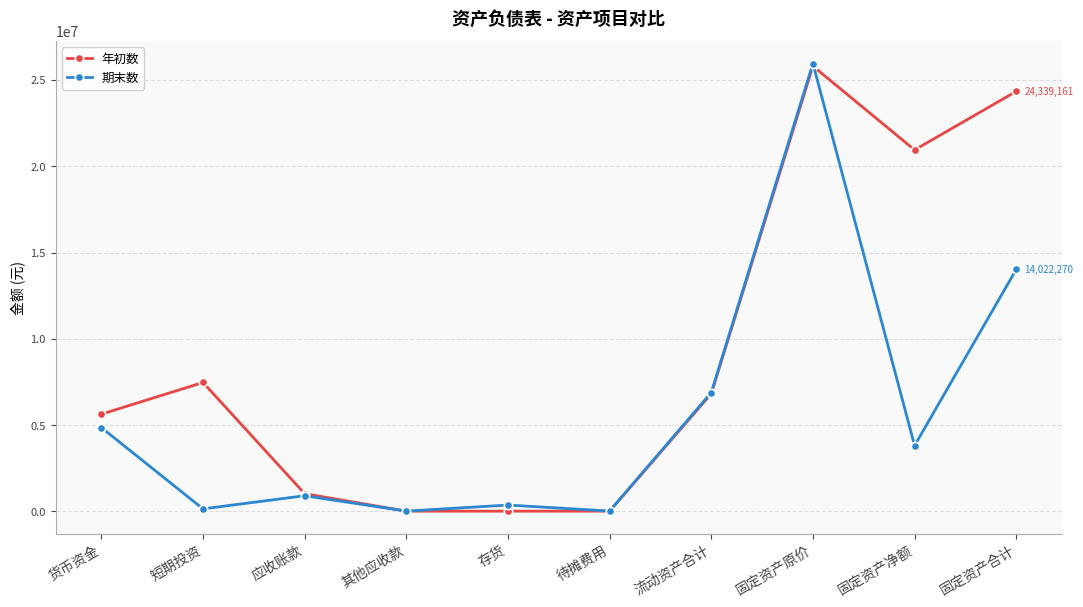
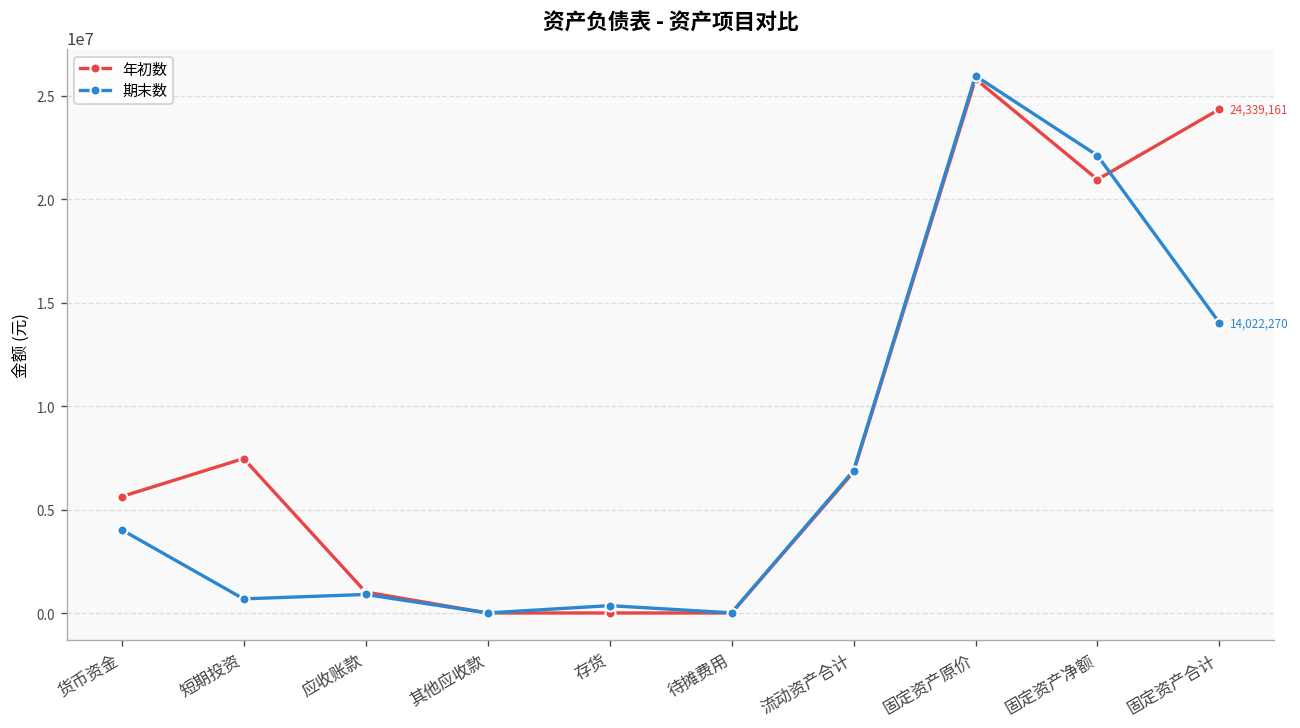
  {
    "年初数": {
      "固定资产合计": "24,339,161"
    },
    "期末数": {
-     "货币资金": "4900000",
-     "短期投资": "200000",
+     "货币资金": "4000000",
+     "短期投资": "700000",
      "存货": "400000",
      "固定资产原价": "26000000",
-     "固定资产净额": "3800000"
+     "固定资产净额": "22100000"
    }
  }
